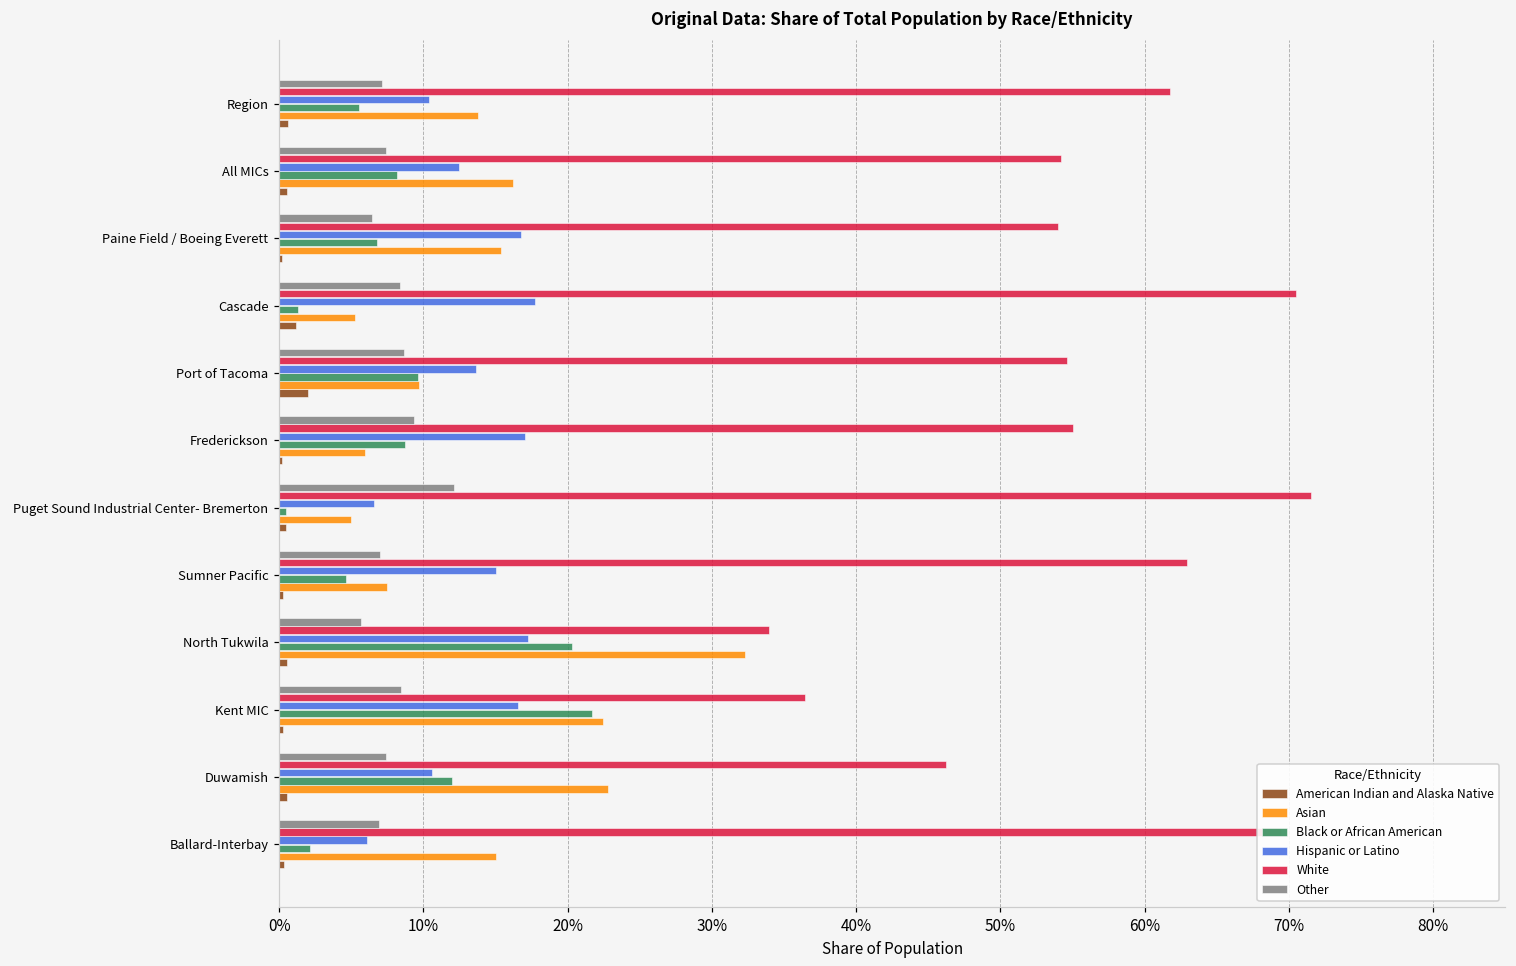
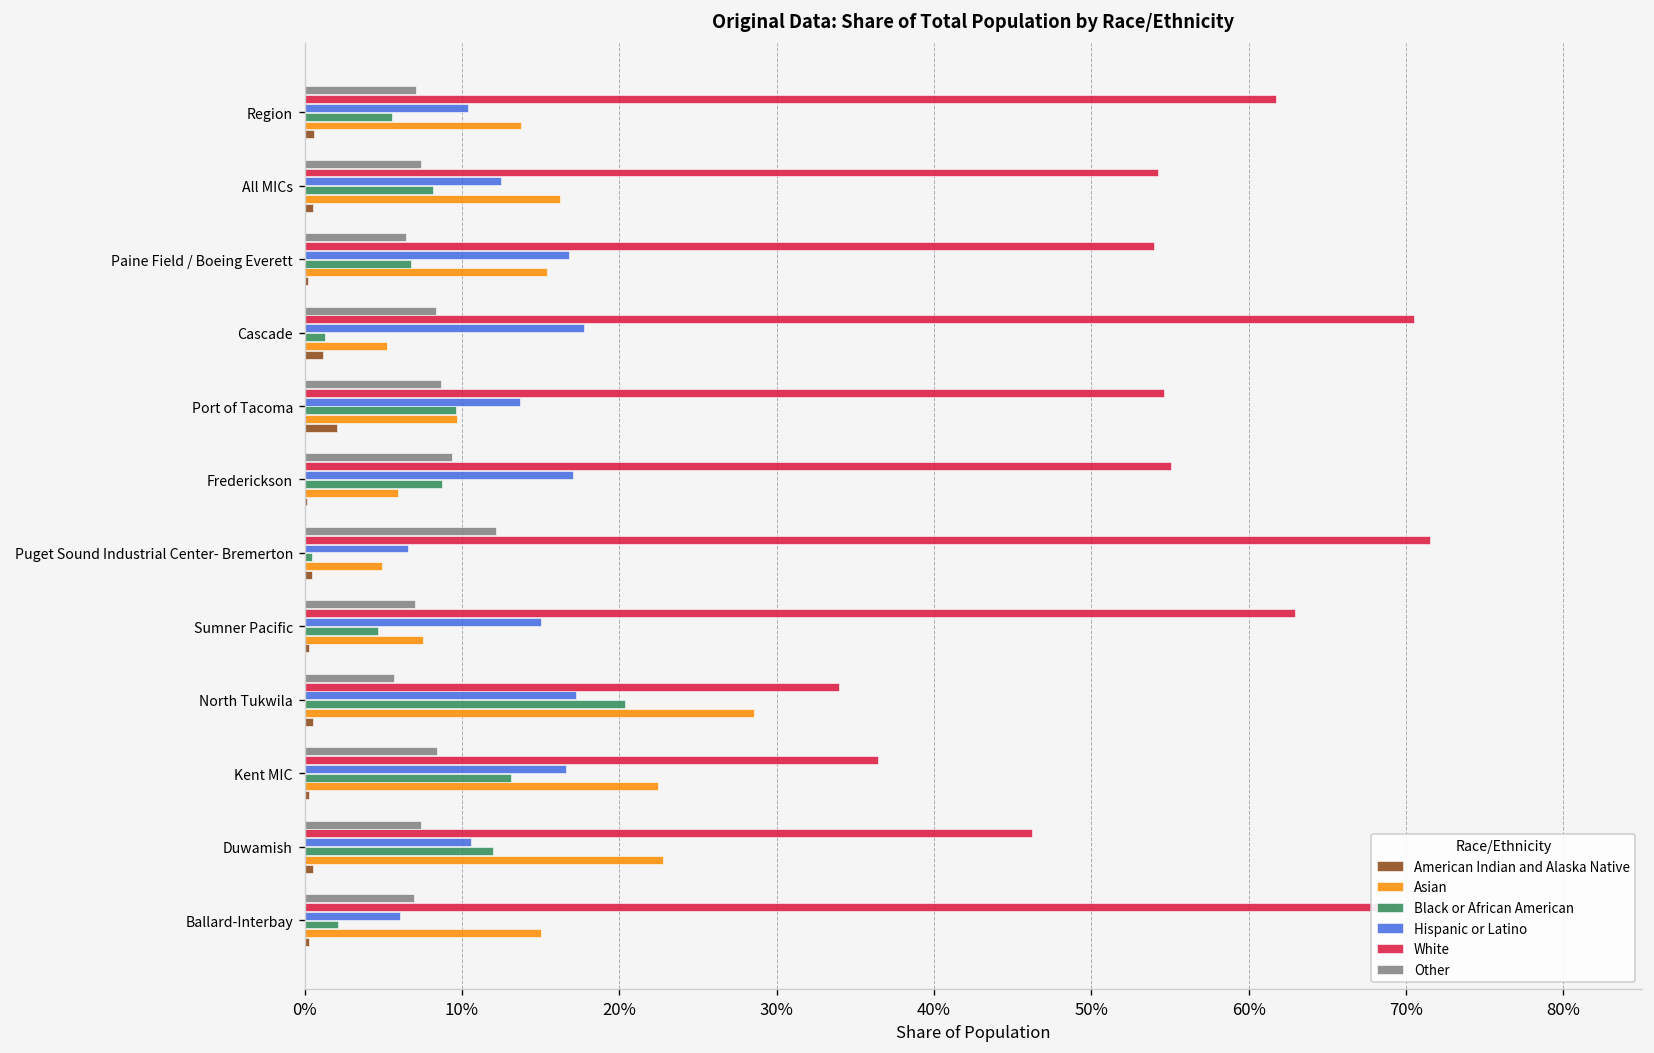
  {
    "American Indian and Alaska Native": {
      "Region": "0.6%",
      "All MICs": "0.5%",
      "Paine Field / Boeing Everett": "0.2%",
      "Cascade": "1.2%",
      "Port of Tacoma": "2.0%",
      "Puget Sound Industrial Center- Bremerton": "0.5%",
      "Sumner Pacific": "0.3%",
      "North Tukwila": "0.5%",
      "Kent MIC": "0.3%",
      "Duwamish": "0.5%",
      "Ballard-Interbay": "0.3%"
    },
    "Asian": {
      "Region": "13.8%",
      "All MICs": "16.2%",
      "Paine Field / Boeing Everett": "15.4%",
      "Cascade": "5.3%",
      "Port of Tacoma": "9.7%",
      "Frederickson": "6.0%",
      "Puget Sound Industrial Center- Bremerton": "4.9%",
      "Sumner Pacific": "7.5%",
-     "North Tukwila": "32.3%",
+     "North Tukwila": "28.5%",
      "Kent MIC": "22.5%",
      "Duwamish": "22.8%",
      "Ballard-Interbay": "15.0%"
    },
    "Black or African American": {
      "Region": "5.6%",
      "All MICs": "8.1%",
      "Paine Field / Boeing Everett": "6.8%",
      "Cascade": "1.3%",
      "Port of Tacoma": "9.6%",
      "Frederickson": "8.7%",
      "Puget Sound Industrial Center- Bremerton": "0.5%",
      "Sumner Pacific": "4.6%",
      "North Tukwila": "20.3%",
-     "Kent MIC": "21.7%",
+     "Kent MIC": "13.1%",
      "Duwamish": "12.0%",
      "Ballard-Interbay": "2.1%"
    },
    "Hispanic or Latino": {
      "Region": "10.4%",
      "All MICs": "12.5%",
      "Paine Field / Boeing Everett": "16.8%",
      "Cascade": "17.7%",
      "Port of Tacoma": "13.7%",
      "Frederickson": "17.1%",
      "Puget Sound Industrial Center- Bremerton": "6.5%",
      "Sumner Pacific": "15.0%",
      "North Tukwila": "17.2%",
      "Kent MIC": "16.6%",
      "Duwamish": "10.6%",
      "Ballard-Interbay": "6.1%"
    },
    "White": {
      "Region": "61.8%",
      "All MICs": "54.2%",
      "Paine Field / Boeing Everett": "54.0%",
      "Cascade": "70.5%",
      "Port of Tacoma": "54.6%",
      "Frederickson": "55.0%",
      "Puget Sound Industrial Center- Bremerton": "71.5%",
      "Sumner Pacific": "63.0%",
      "North Tukwila": "33.9%",
      "Kent MIC": "36.5%",
      "Duwamish": "46.2%"
    },
    "Other": {
      "Region": "7.1%",
      "All MICs": "7.4%",
      "Paine Field / Boeing Everett": "6.5%",
      "Cascade": "8.4%",
      "Port of Tacoma": "8.6%",
      "Frederickson": "9.4%",
      "Puget Sound Industrial Center- Bremerton": "12.1%",
      "Sumner Pacific": "7.0%",
      "North Tukwila": "5.7%",
      "Kent MIC": "8.4%",
      "Duwamish": "7.4%",
      "Ballard-Interbay": "6.9%"
    }
  }
